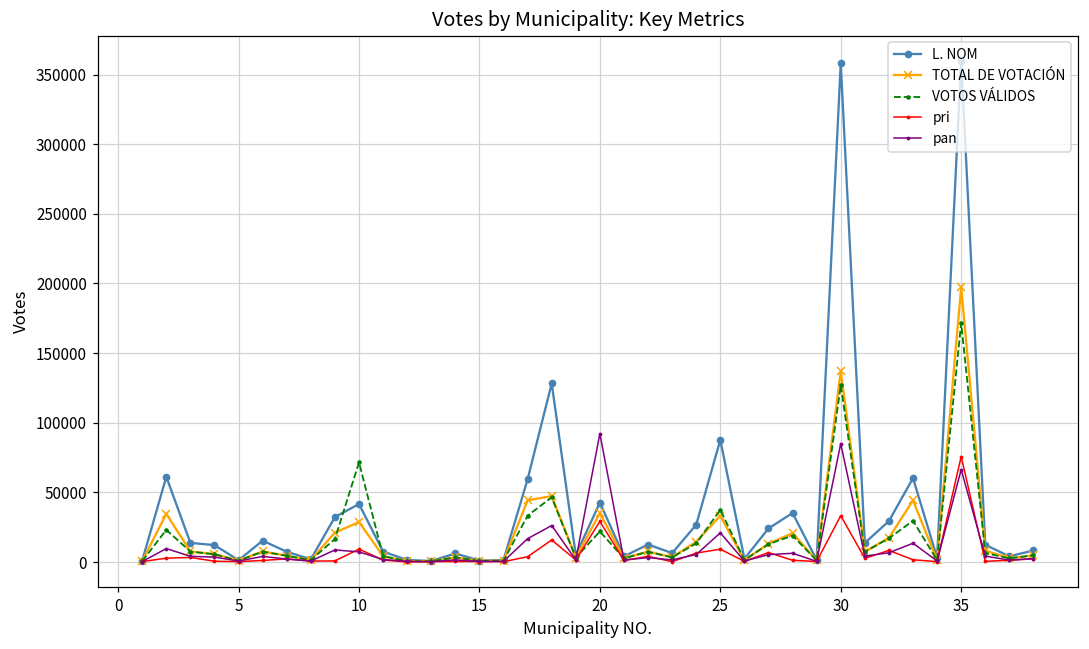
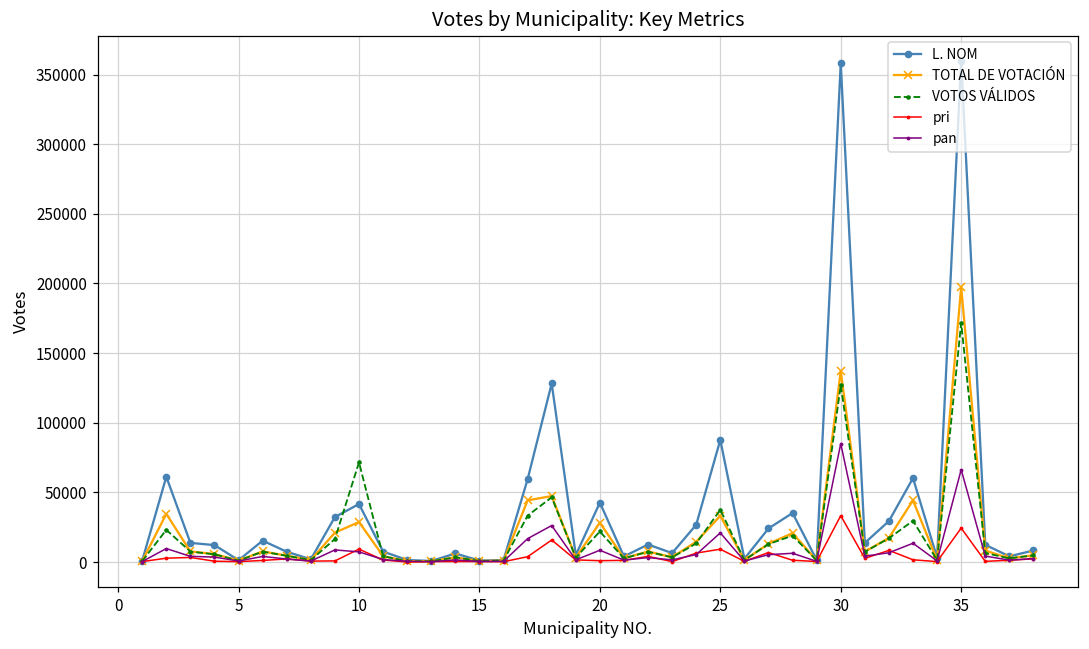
  {
    "L. NOM": {
      "10": 42000,
      "20": 43000,
      "25": 88000,
      "30": 358000
    },
    "TOTAL DE VOTACIÓN": {
      "10": 29000,
-     "20": 35000,
+     "20": 28000,
      "25": 33000,
      "30": 137000,
      "35": 197000
    },
    "VOTOS VÁLIDOS": {
      "10": 72000,
      "20": 22000,
      "25": 38000,
      "30": 127000,
      "35": 172000
    },
    "pri": {
-     "20": 29000,
+     "20": 1000,
      "25": 9000,
      "30": 33000,
-     "35": 76000
+     "35": 24000
    },
    "pan": {
-     "20": 92000,
+     "20": 8000,
      "25": 21000,
      "30": 85000,
      "35": 66000
    }
  }
